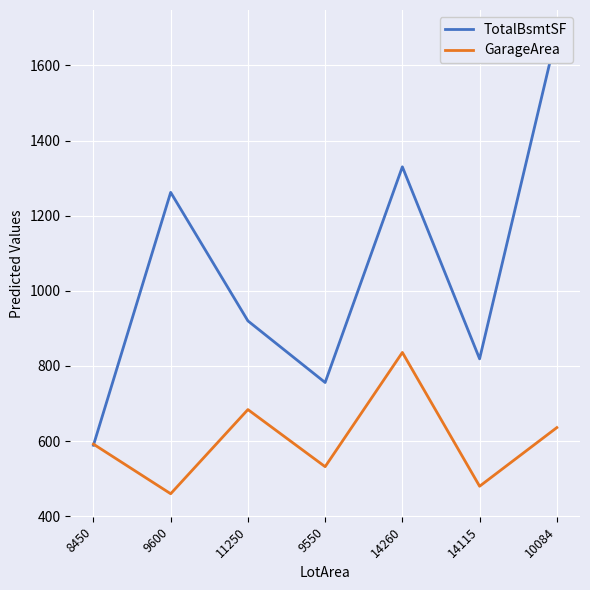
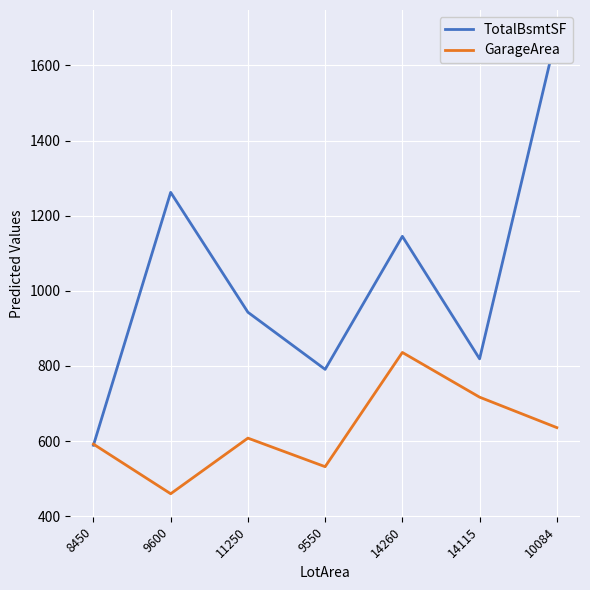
  {
    "TotalBsmtSF": {
      "9600": 1260,
-     "11250": 920,
-     "9550": 760,
-     "14260": 1330,
+     "11250": 940,
+     "9550": 790,
+     "14260": 1150,
      "14115": 820
    },
    "GarageArea": {
      "9600": 460,
-     "11250": 680,
+     "11250": 610,
      "9550": 530,
      "14260": 840,
-     "14115": 480,
+     "14115": 720,
      "10084": 640
    }
  }
